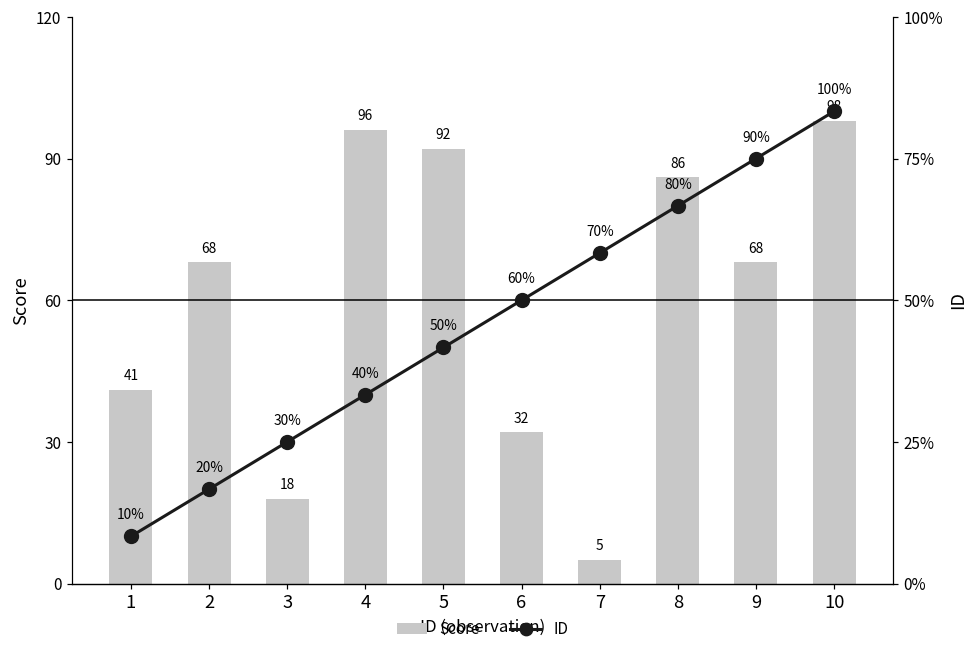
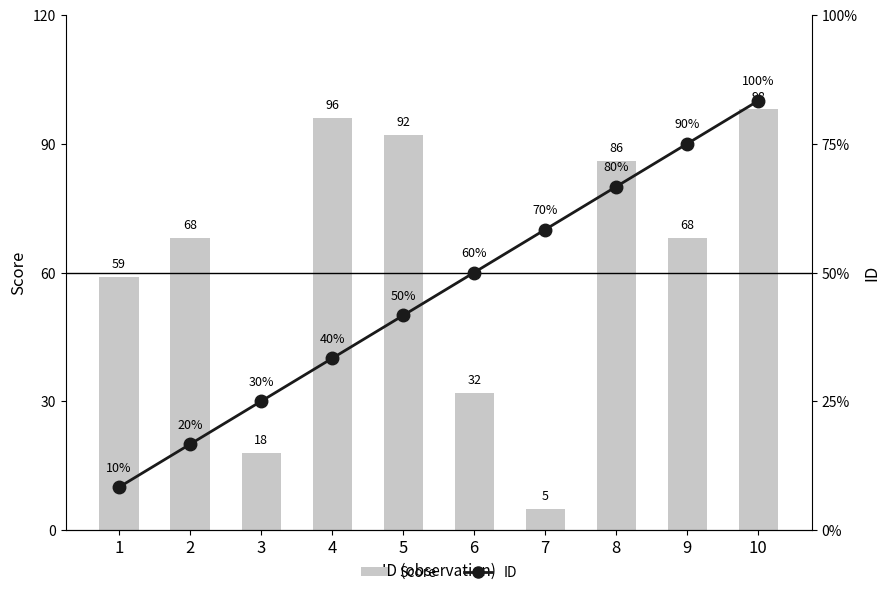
  {
    "Score": {
-     "1": 41,
+     "1": 59,
      "2": 68,
      "3": 18,
      "4": 96,
      "5": 92,
      "6": 32,
      "7": 5,
      "8": 86,
      "9": 68
    }
  }
